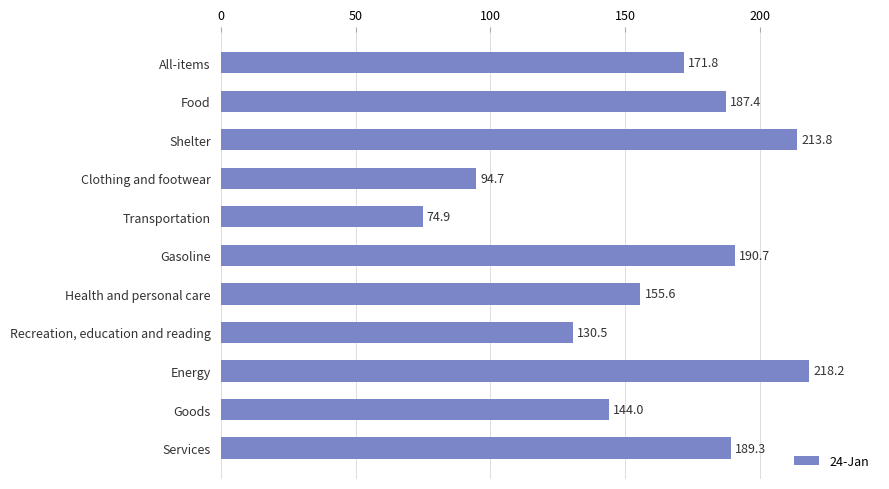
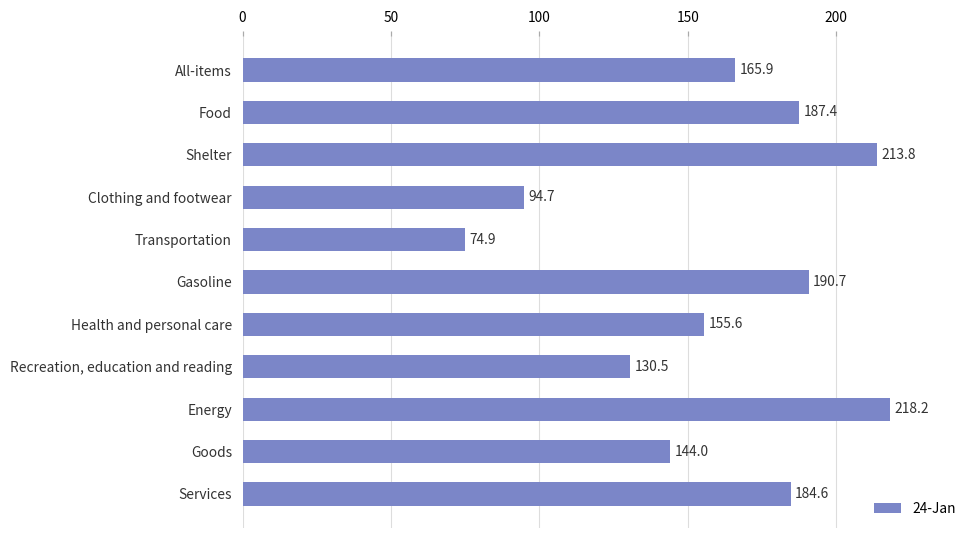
  {
-   "All-items": 171.8,
+   "All-items": 165.9,
    "Food": 187.4,
    "Shelter": 213.8,
    "Clothing and footwear": 94.7,
    "Transportation": 74.9,
    "Gasoline": 190.7,
    "Health and personal care": 155.6,
    "Recreation, education and reading": 130.5,
    "Energy": 218.2,
    "Goods": 144.0,
-   "Services": 189.3
+   "Services": 184.6
  }
